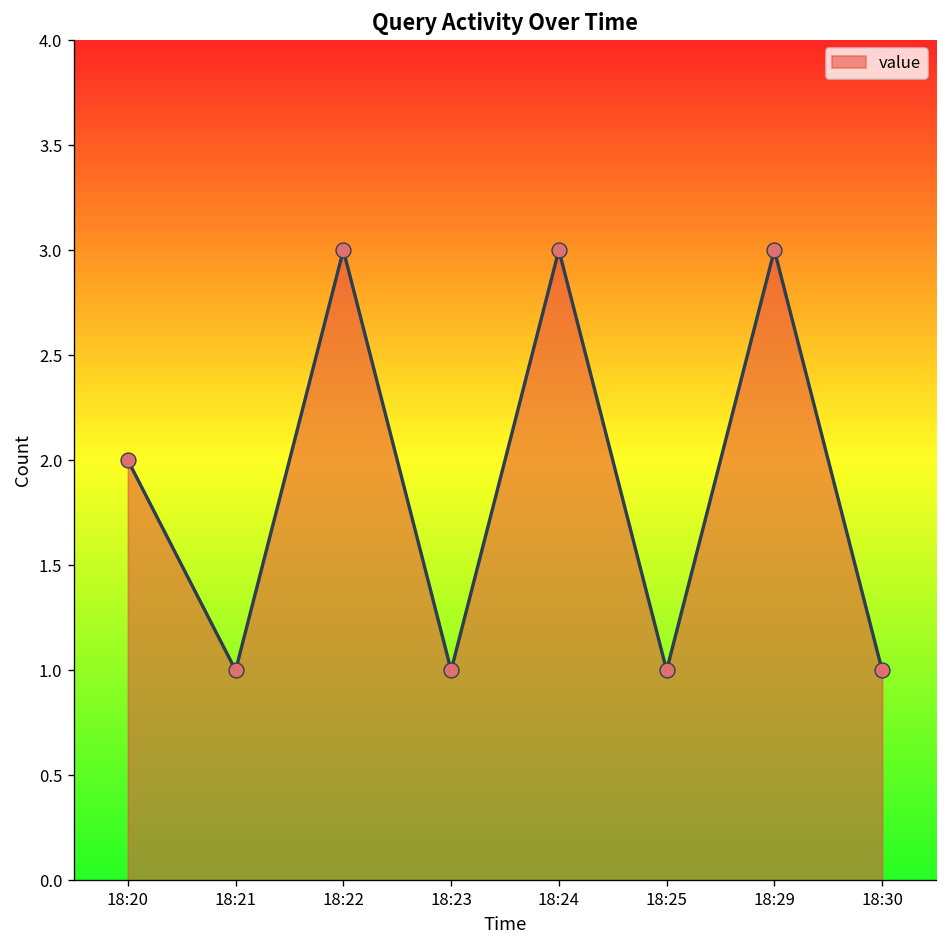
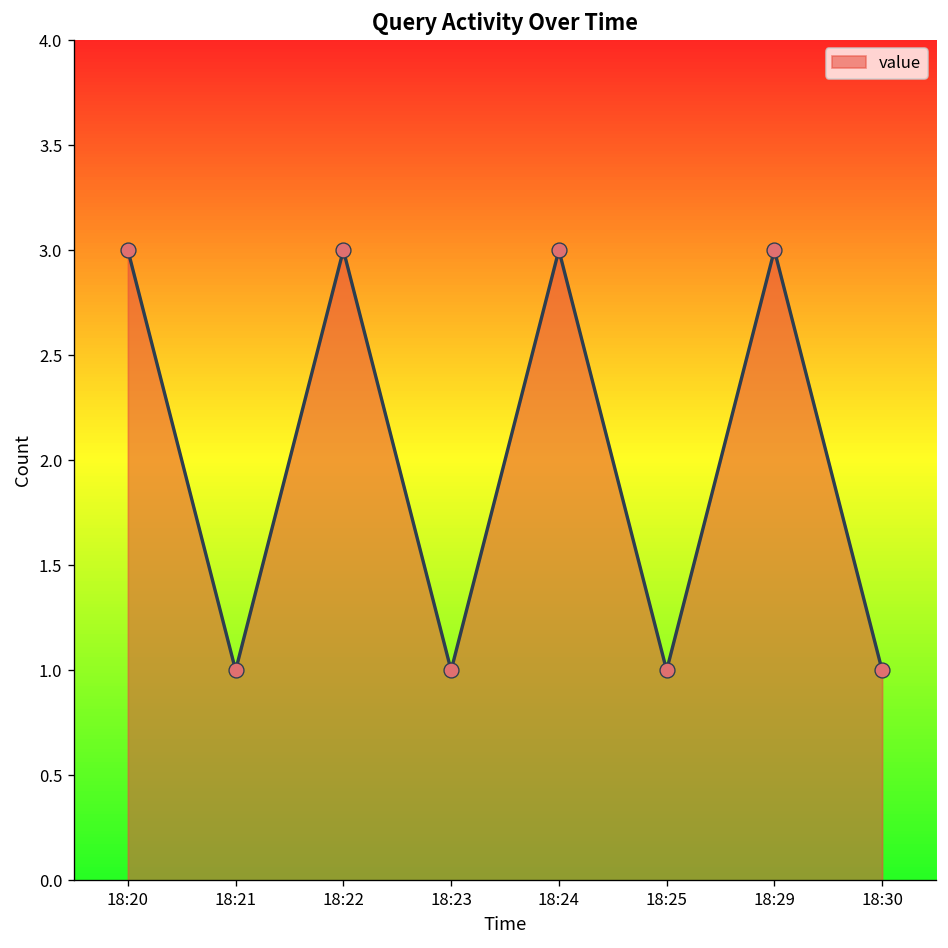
  {
-   "18:20": 2,
+   "18:20": 3,
    "18:21": 1,
    "18:22": 3,
    "18:23": 1,
    "18:24": 3,
    "18:25": 1,
    "18:29": 3,
    "18:30": 1
  }
